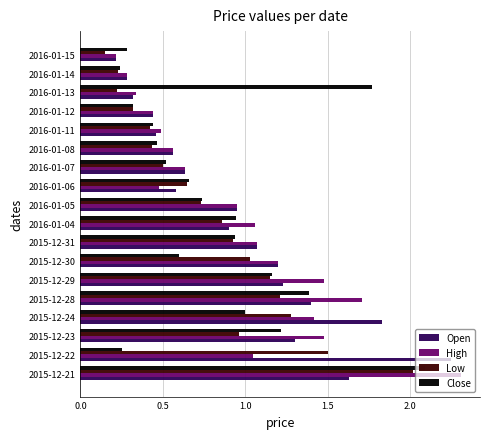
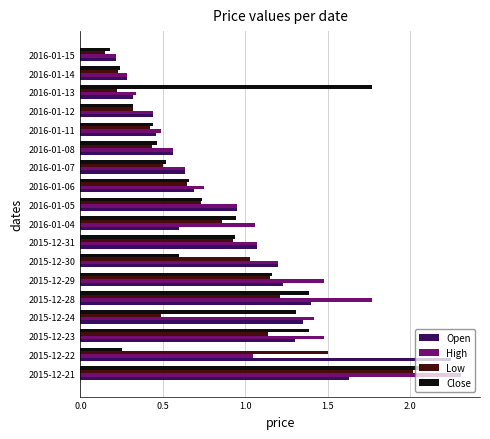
  {
    "Open": {
      "2016-01-15": 0.22,
      "2016-01-14": 0.28,
      "2016-01-13": 0.32,
      "2016-01-12": 0.44,
      "2016-01-11": 0.46,
      "2016-01-08": 0.56,
      "2016-01-07": 0.63,
-     "2016-01-06": 0.58,
+     "2016-01-06": 0.69,
      "2016-01-05": 0.95,
-     "2016-01-04": 0.9,
+     "2016-01-04": 0.6,
      "2015-12-31": 1.07,
      "2015-12-30": 1.20,
      "2015-12-29": 1.23,
      "2015-12-28": 1.40,
-     "2015-12-24": 1.83,
+     "2015-12-24": 1.35,
      "2015-12-23": 1.30,
      "2015-12-21": 1.63
    },
    "High": {
      "2016-01-15": 0.22,
      "2016-01-14": 0.28,
      "2016-01-13": 0.34,
      "2016-01-12": 0.44,
      "2016-01-11": 0.49,
      "2016-01-08": 0.56,
      "2016-01-07": 0.63,
-     "2016-01-06": 0.48,
+     "2016-01-06": 0.75,
      "2016-01-05": 0.95,
      "2016-01-04": 1.06,
      "2015-12-31": 1.07,
      "2015-12-30": 1.20,
      "2015-12-29": 1.48,
-     "2015-12-28": 1.71,
+     "2015-12-28": 1.77,
      "2015-12-24": 1.42,
      "2015-12-23": 1.48,
      "2015-12-22": 1.05
    },
    "Low": {
      "2016-01-15": 0.15,
      "2016-01-14": 0.23,
      "2016-01-13": 0.23,
      "2016-01-12": 0.32,
      "2016-01-11": 0.42,
      "2016-01-08": 0.44,
      "2016-01-07": 0.50,
      "2016-01-06": 0.65,
      "2016-01-05": 0.73,
      "2016-01-04": 0.86,
      "2015-12-31": 0.93,
      "2015-12-30": 1.03,
      "2015-12-29": 1.15,
      "2015-12-28": 1.21,
-     "2015-12-24": 1.28,
-     "2015-12-23": 0.96,
+     "2015-12-24": 0.49,
+     "2015-12-23": 1.14,
      "2015-12-22": 1.50,
      "2015-12-21": 2.02
    },
    "Close": {
-     "2016-01-15": 0.28,
+     "2016-01-15": 0.18,
      "2016-01-14": 0.24,
      "2016-01-13": 1.77,
      "2016-01-12": 0.32,
      "2016-01-11": 0.44,
      "2016-01-08": 0.46,
      "2016-01-07": 0.52,
      "2016-01-06": 0.66,
      "2016-01-05": 0.74,
      "2016-01-04": 0.94,
      "2015-12-31": 0.94,
      "2015-12-30": 0.60,
      "2015-12-29": 1.16,
      "2015-12-28": 1.39,
-     "2015-12-24": 1.00,
-     "2015-12-23": 1.22,
+     "2015-12-24": 1.31,
+     "2015-12-23": 1.39,
      "2015-12-22": 0.25
    }
  }
